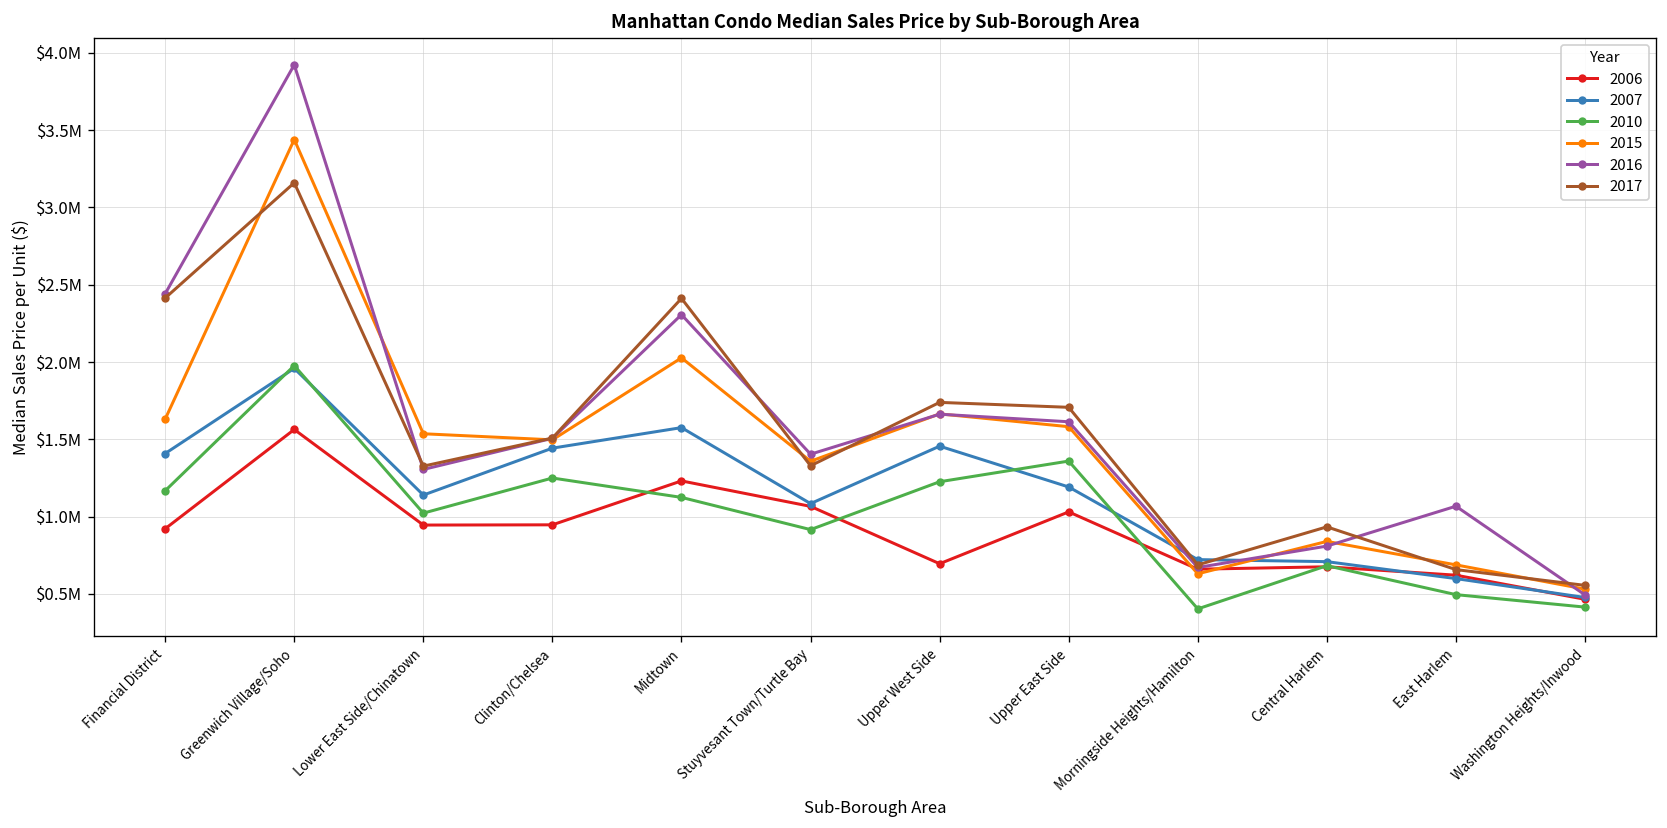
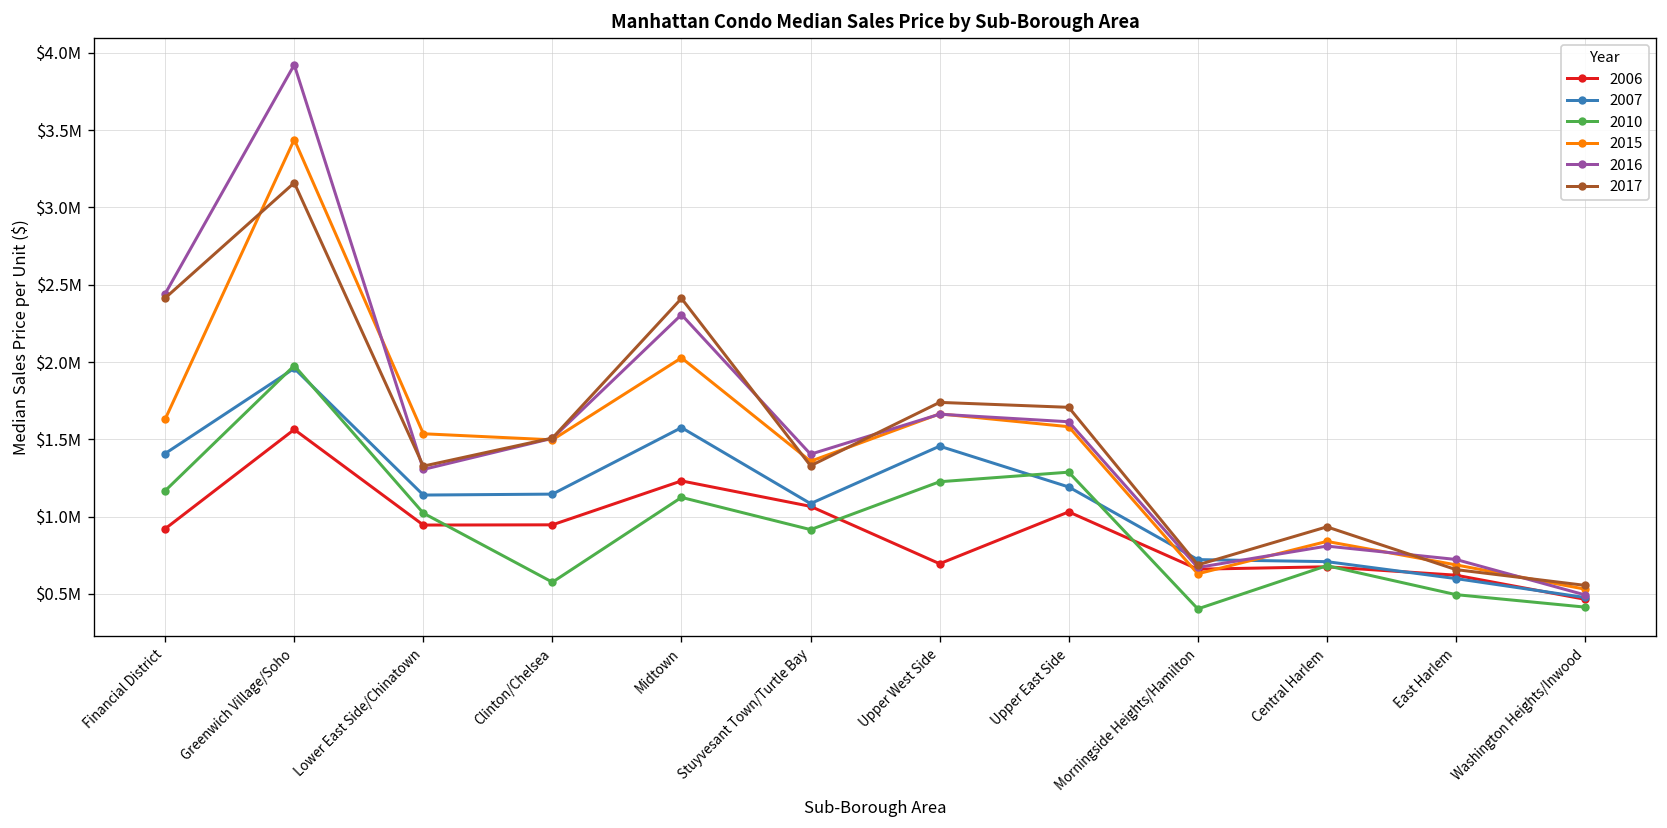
  {
    "2006": {
      "Financial District": "$920000",
      "Greenwich Village/Soho": "$1560000",
      "Lower East Side/Chinatown": "$950000",
      "Clinton/Chelsea": "$950000",
      "Midtown": "$1230000",
      "Upper West Side": "$700000",
      "Upper East Side": "$1030000",
      "East Harlem": "$620000"
    },
    "2007": {
      "Financial District": "$1410000",
      "Lower East Side/Chinatown": "$1140000",
-     "Clinton/Chelsea": "$1440000",
+     "Clinton/Chelsea": "$1150000",
      "Midtown": "$1580000",
      "Upper West Side": "$1460000",
      "Upper East Side": "$1190000",
      "Morningside Heights/Hamilton": "$720000",
      "Central Harlem": "$710000",
      "East Harlem": "$600000"
    },
    "2010": {
      "Financial District": "$1170000",
      "Lower East Side/Chinatown": "$1020000",
-     "Clinton/Chelsea": "$1250000",
+     "Clinton/Chelsea": "$580000",
      "Midtown": "$1120000",
      "Stuyvesant Town/Turtle Bay": "$920000",
      "Upper West Side": "$1230000",
-     "Upper East Side": "$1360000",
+     "Upper East Side": "$1290000",
      "Morningside Heights/Hamilton": "$400000",
      "East Harlem": "$500000",
      "Washington Heights/Inwood": "$410000"
    },
    "2015": {
      "Financial District": "$1630000",
      "Greenwich Village/Soho": "$3440000",
      "Lower East Side/Chinatown": "$1540000",
      "Midtown": "$2030000",
      "Stuyvesant Town/Turtle Bay": "$1360000",
      "Upper East Side": "$1580000",
      "Morningside Heights/Hamilton": "$630000",
      "Central Harlem": "$840000",
      "East Harlem": "$690000",
      "Washington Heights/Inwood": "$530000"
    },
    "2016": {
      "Financial District": "$2440000",
      "Greenwich Village/Soho": "$3920000",
      "Lower East Side/Chinatown": "$1310000",
      "Midtown": "$2310000",
      "Stuyvesant Town/Turtle Bay": "$1400000",
      "Upper East Side": "$1610000",
      "Central Harlem": "$810000",
-     "East Harlem": "$1070000"
+     "East Harlem": "$720000"
    },
    "2017": {
      "Financial District": "$2410000",
      "Greenwich Village/Soho": "$3160000",
      "Lower East Side/Chinatown": "$1330000",
      "Midtown": "$2410000",
      "Stuyvesant Town/Turtle Bay": "$1330000",
      "Upper West Side": "$1740000",
      "Upper East Side": "$1710000",
      "Central Harlem": "$930000",
      "East Harlem": "$660000",
      "Washington Heights/Inwood": "$560000"
    }
  }
